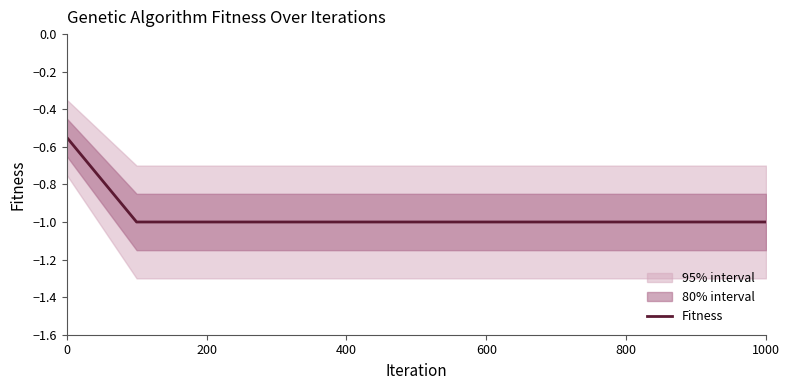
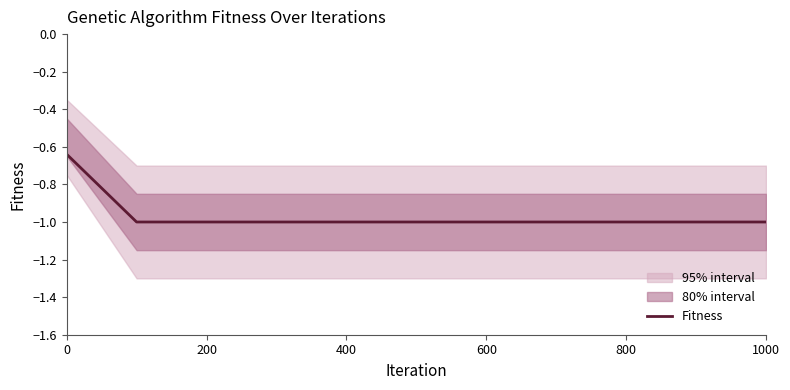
  {
    "Fitness": {
-     "0": -0.55,
+     "0": -0.64,
      "200": -1.00,
      "400": -1.00,
      "600": -1.00,
      "800": -1.00,
      "1000": -1.00
    }
  }
